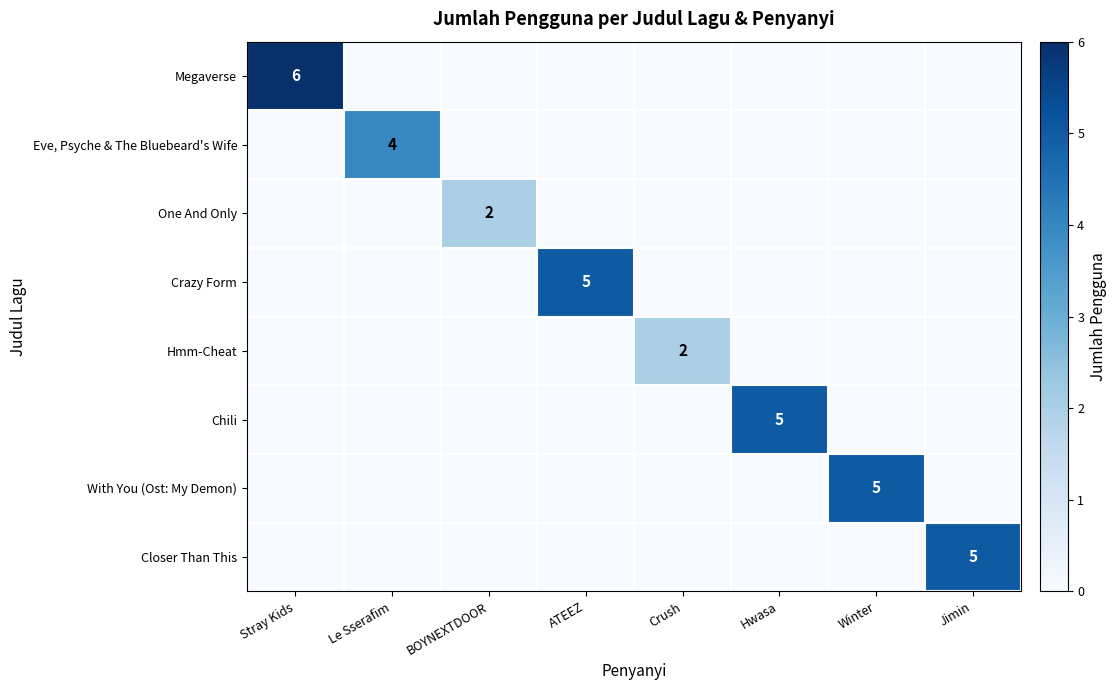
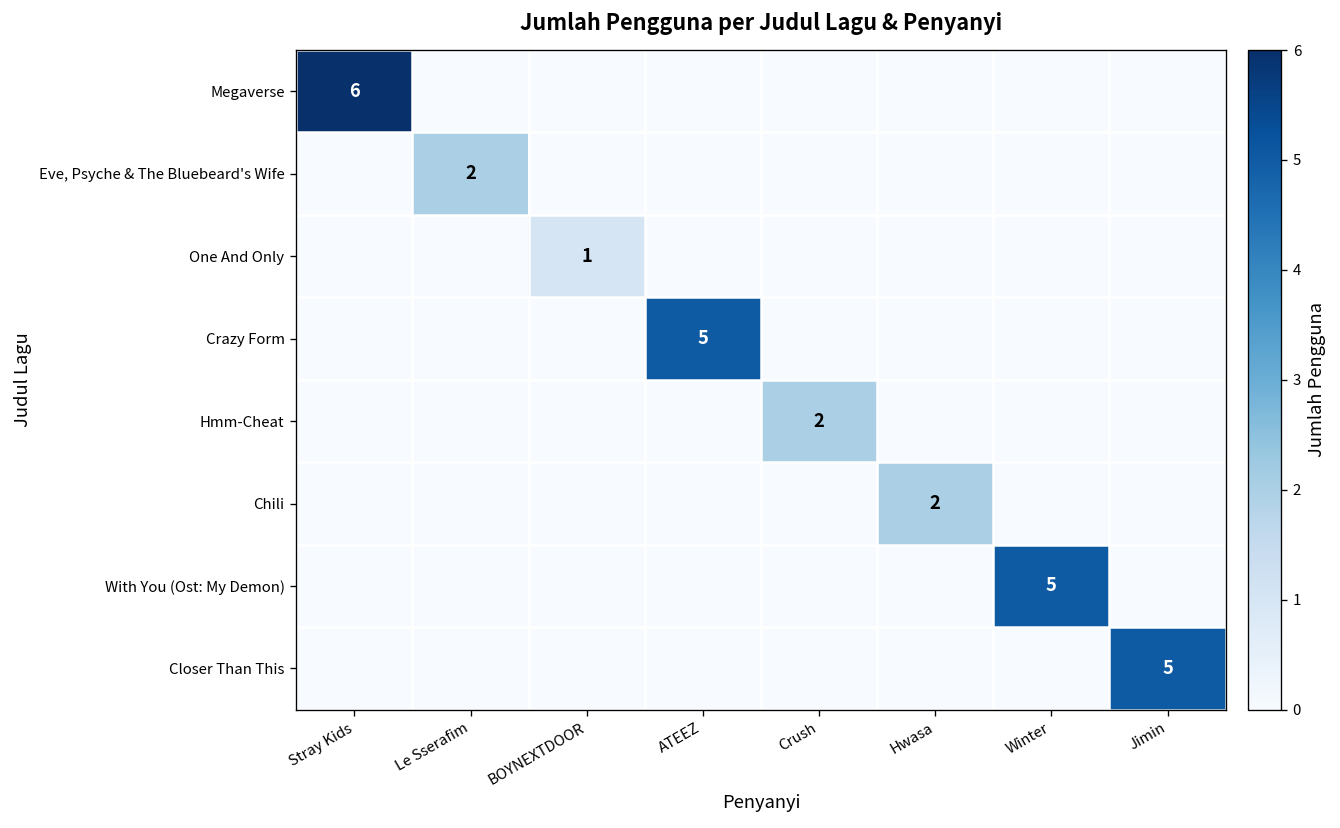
  {
    "Megaverse": {
      "Stray Kids": 6
    },
    "Eve, Psyche & The Bluebeard's Wife": {
-     "Le Sserafim": 4
+     "Le Sserafim": 2
    },
    "One And Only": {
-     "BOYNEXTDOOR": 2
+     "BOYNEXTDOOR": 1
    },
    "Crazy Form": {
      "ATEEZ": 5
    },
    "Hmm-Cheat": {
      "Crush": 2
    },
    "Chili": {
-     "Hwasa": 5
+     "Hwasa": 2
    },
    "With You (Ost: My Demon)": {
      "Winter": 5
    },
    "Closer Than This": {
      "Jimin": 5
    }
  }
